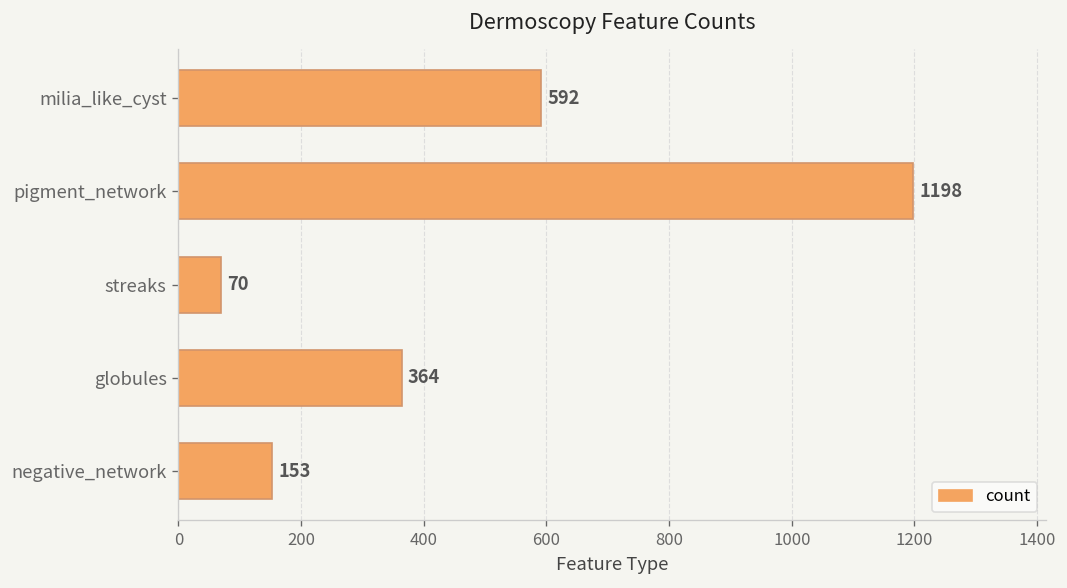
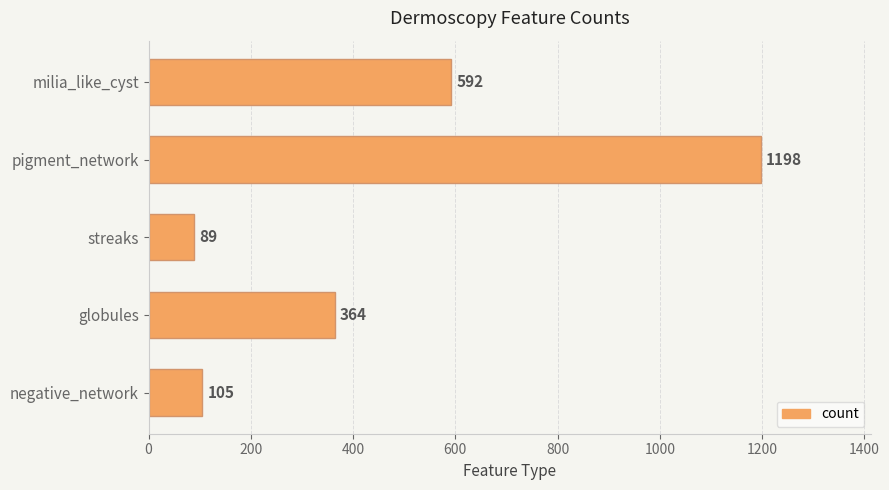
  {
    "milia_like_cyst": 592,
    "pigment_network": 1198,
-   "streaks": 70,
+   "streaks": 89,
    "globules": 364,
-   "negative_network": 153
+   "negative_network": 105
  }
